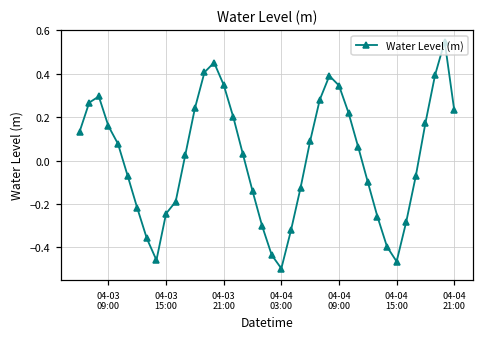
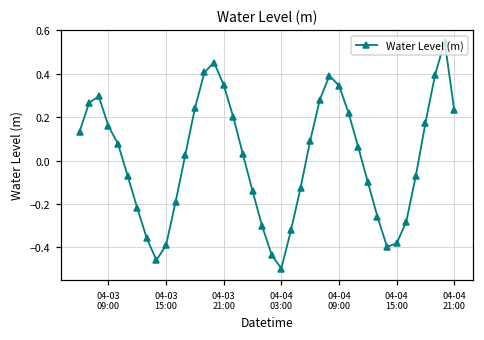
  {
    "04-03 09:00": 0.16,
-   "04-03 15:00": -0.24,
+   "04-03 15:00": -0.39,
    "04-03 21:00": 0.35,
    "04-04 03:00": -0.50,
    "04-04 09:00": 0.35,
-   "04-04 15:00": -0.47,
+   "04-04 15:00": -0.38,
    "04-04 21:00": 0.23
  }
